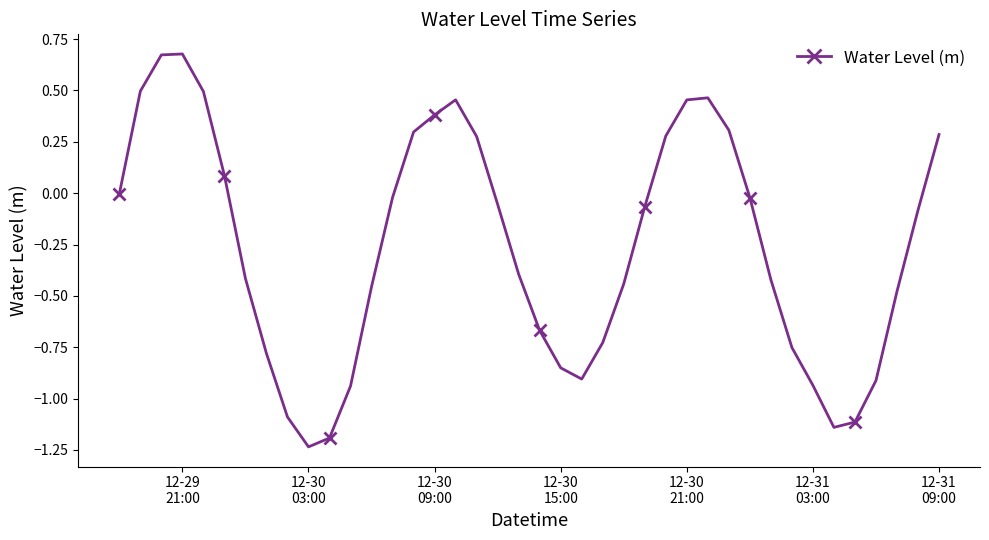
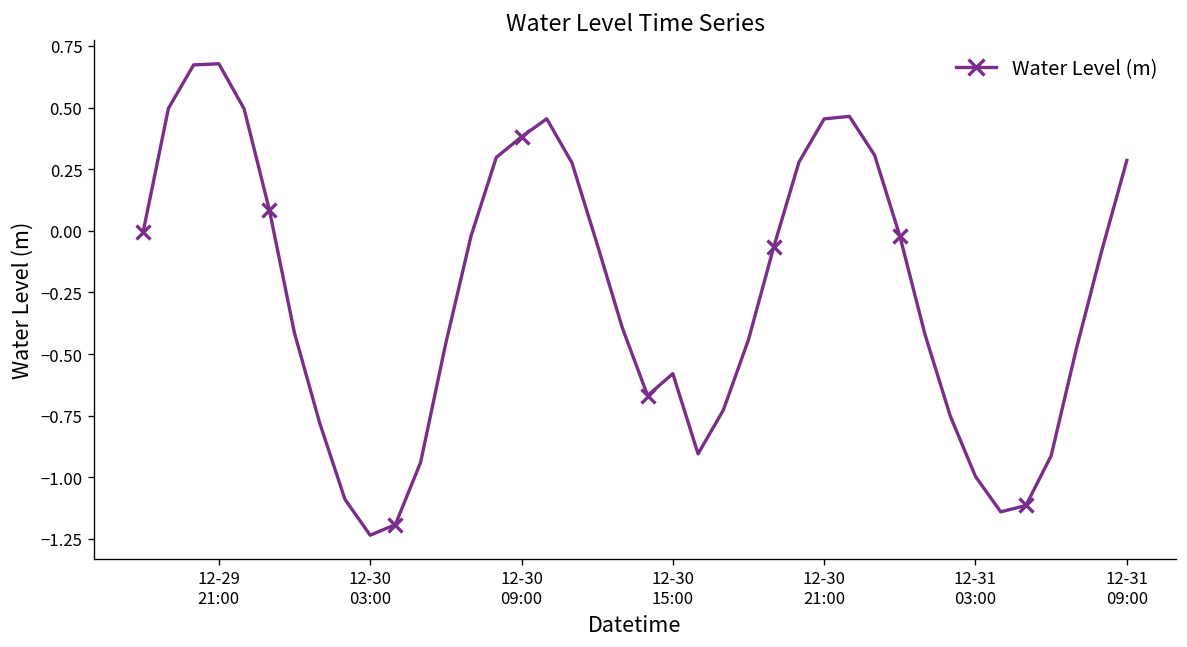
  {
    "12-29 21:00": 0.68,
    "12-30 03:00": -1.23,
    "12-30 09:00": 0.38,
-   "12-30 15:00": -0.85,
+   "12-30 15:00": -0.58,
    "12-30 21:00": 0.45,
-   "12-31 03:00": -0.94,
+   "12-31 03:00": -1.00,
    "12-31 09:00": 0.29
  }
